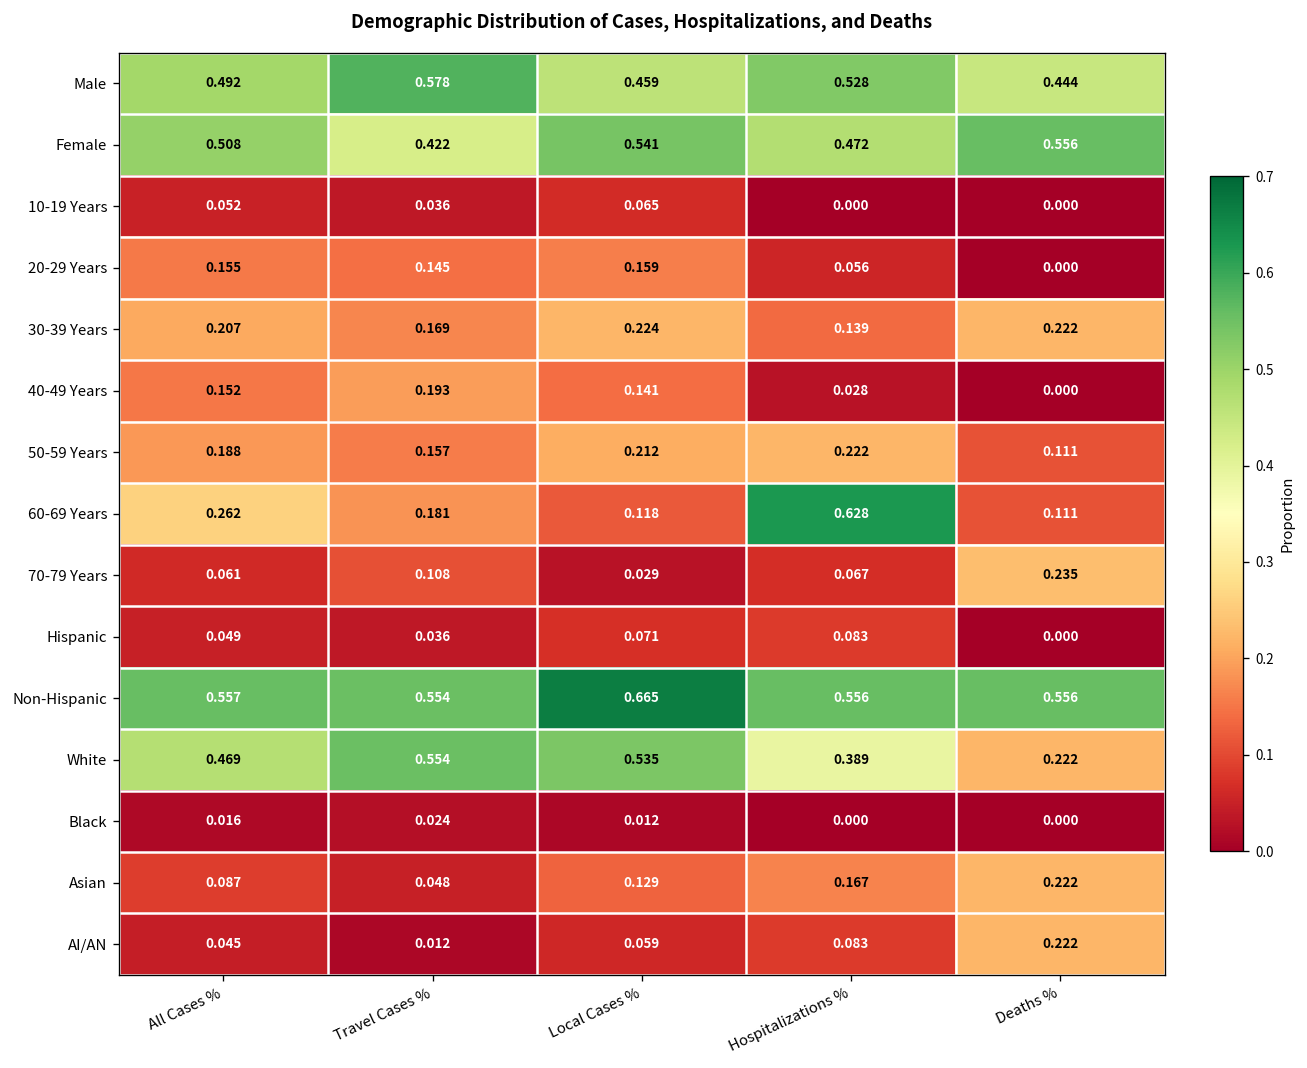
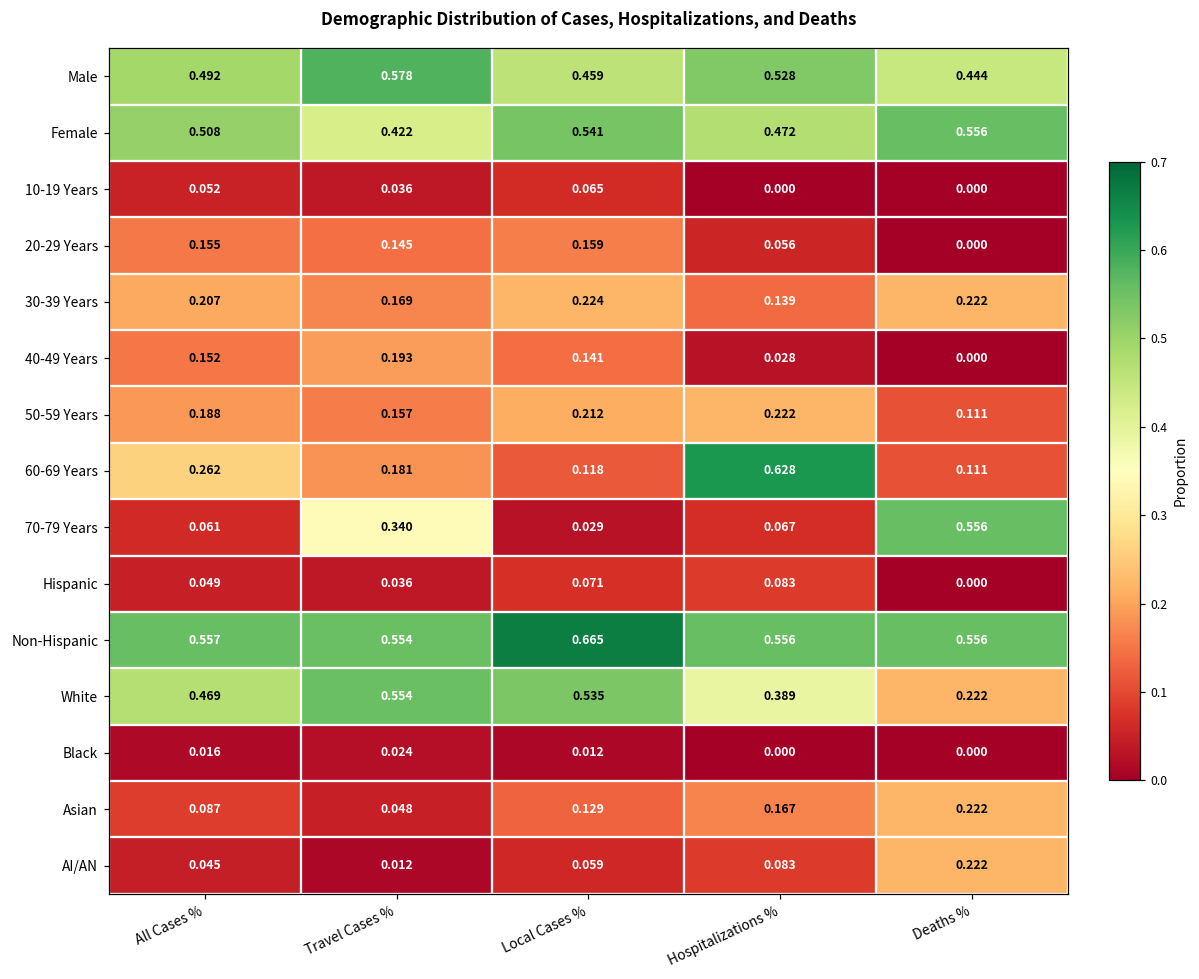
  {
    "Male": {
      "All Cases %": 0.492,
      "Travel Cases %": 0.578,
      "Local Cases %": 0.459,
      "Hospitalizations %": 0.528,
      "Deaths %": 0.444
    },
    "Female": {
      "All Cases %": 0.508,
      "Travel Cases %": 0.422,
      "Local Cases %": 0.541,
      "Hospitalizations %": 0.472,
      "Deaths %": 0.556
    },
    "10-19 Years": {
      "All Cases %": 0.052,
      "Travel Cases %": 0.036,
      "Local Cases %": 0.065,
      "Hospitalizations %": 0.000,
      "Deaths %": 0.000
    },
    "20-29 Years": {
      "All Cases %": 0.155,
      "Travel Cases %": 0.145,
      "Local Cases %": 0.159,
      "Hospitalizations %": 0.056,
      "Deaths %": 0.000
    },
    "30-39 Years": {
      "All Cases %": 0.207,
      "Travel Cases %": 0.169,
      "Local Cases %": 0.224,
      "Hospitalizations %": 0.139,
      "Deaths %": 0.222
    },
    "40-49 Years": {
      "All Cases %": 0.152,
      "Travel Cases %": 0.193,
      "Local Cases %": 0.141,
      "Hospitalizations %": 0.028,
      "Deaths %": 0.000
    },
    "50-59 Years": {
      "All Cases %": 0.188,
      "Travel Cases %": 0.157,
      "Local Cases %": 0.212,
      "Hospitalizations %": 0.222,
      "Deaths %": 0.111
    },
    "60-69 Years": {
      "All Cases %": 0.262,
      "Travel Cases %": 0.181,
      "Local Cases %": 0.118,
      "Hospitalizations %": 0.628,
      "Deaths %": 0.111
    },
    "70-79 Years": {
      "All Cases %": 0.061,
-     "Travel Cases %": 0.108,
+     "Travel Cases %": 0.340,
      "Local Cases %": 0.029,
      "Hospitalizations %": 0.067,
-     "Deaths %": 0.235
+     "Deaths %": 0.556
    },
    "Hispanic": {
      "All Cases %": 0.049,
      "Travel Cases %": 0.036,
      "Local Cases %": 0.071,
      "Hospitalizations %": 0.083,
      "Deaths %": 0.000
    },
    "Non-Hispanic": {
      "All Cases %": 0.557,
      "Travel Cases %": 0.554,
      "Local Cases %": 0.665,
      "Hospitalizations %": 0.556,
      "Deaths %": 0.556
    },
    "White": {
      "All Cases %": 0.469,
      "Travel Cases %": 0.554,
      "Local Cases %": 0.535,
      "Hospitalizations %": 0.389,
      "Deaths %": 0.222
    },
    "Black": {
      "All Cases %": 0.016,
      "Travel Cases %": 0.024,
      "Local Cases %": 0.012,
      "Hospitalizations %": 0.000,
      "Deaths %": 0.000
    },
    "Asian": {
      "All Cases %": 0.087,
      "Travel Cases %": 0.048,
      "Local Cases %": 0.129,
      "Hospitalizations %": 0.167,
      "Deaths %": 0.222
    },
    "AI/AN": {
      "All Cases %": 0.045,
      "Travel Cases %": 0.012,
      "Local Cases %": 0.059,
      "Hospitalizations %": 0.083,
      "Deaths %": 0.222
    }
  }
